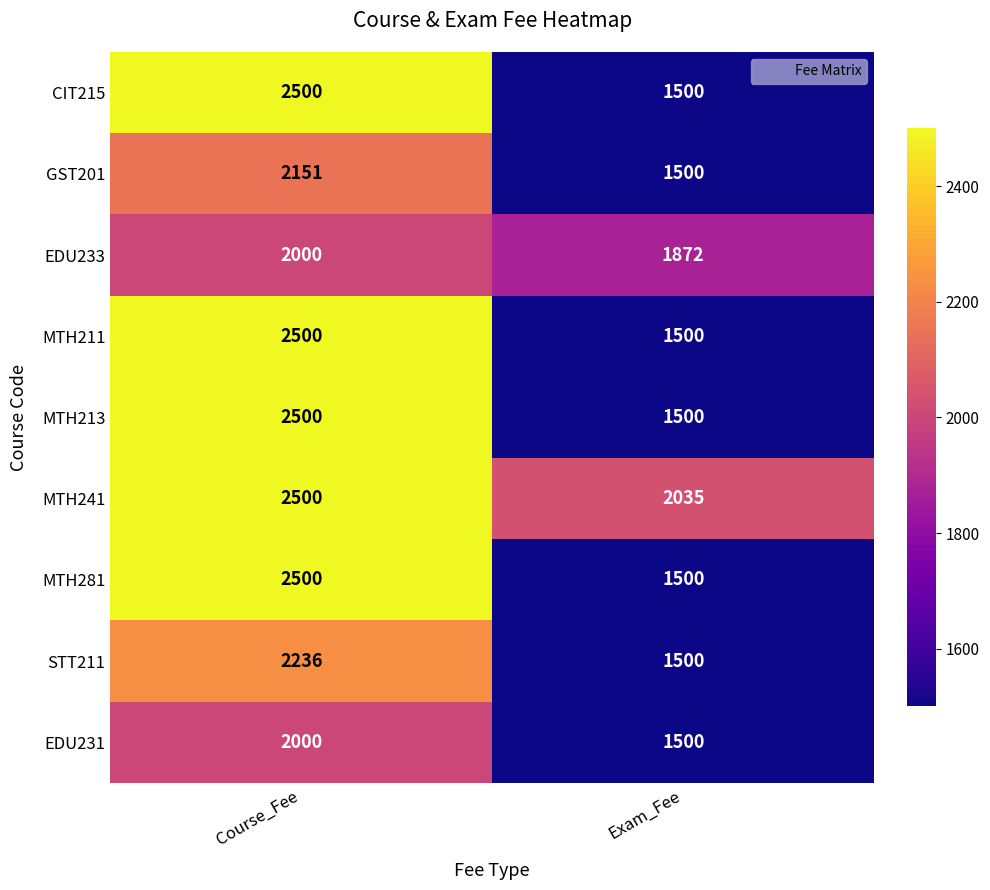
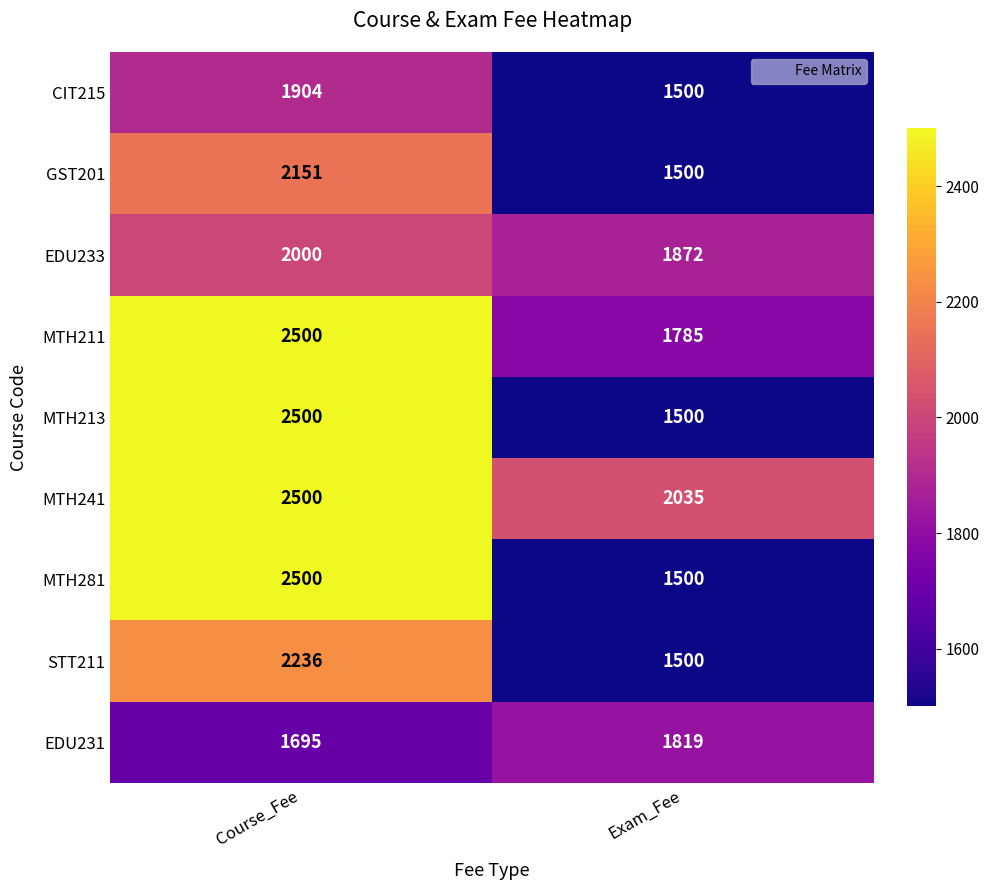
  {
    "CIT215": {
-     "Course_Fee": 2500,
+     "Course_Fee": 1904,
      "Exam_Fee": 1500
    },
    "GST201": {
      "Course_Fee": 2151,
      "Exam_Fee": 1500
    },
    "EDU233": {
      "Course_Fee": 2000,
      "Exam_Fee": 1872
    },
    "MTH211": {
      "Course_Fee": 2500,
-     "Exam_Fee": 1500
+     "Exam_Fee": 1785
    },
    "MTH213": {
      "Course_Fee": 2500,
      "Exam_Fee": 1500
    },
    "MTH241": {
      "Course_Fee": 2500,
      "Exam_Fee": 2035
    },
    "MTH281": {
      "Course_Fee": 2500,
      "Exam_Fee": 1500
    },
    "STT211": {
      "Course_Fee": 2236,
      "Exam_Fee": 1500
    },
    "EDU231": {
-     "Course_Fee": 2000,
-     "Exam_Fee": 1500
+     "Course_Fee": 1695,
+     "Exam_Fee": 1819
    }
  }
